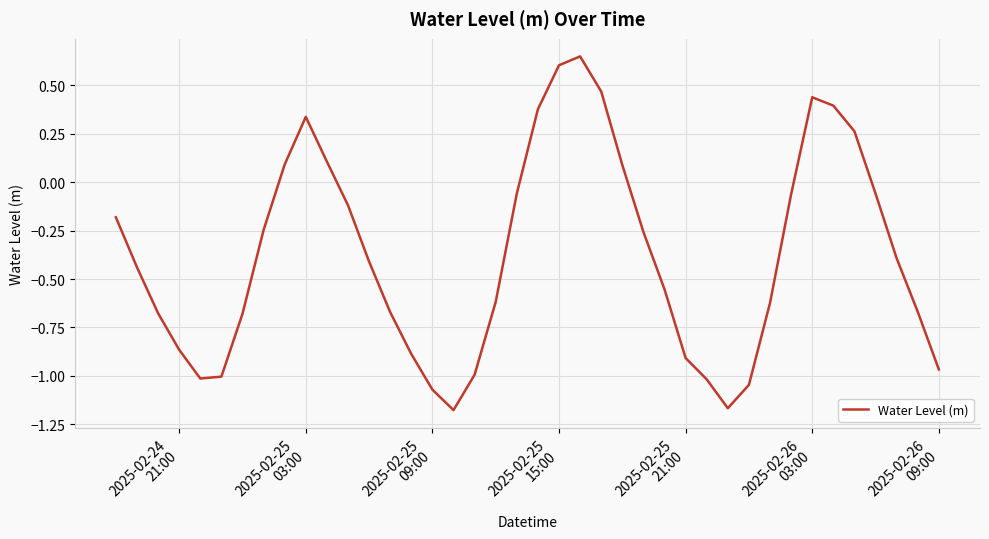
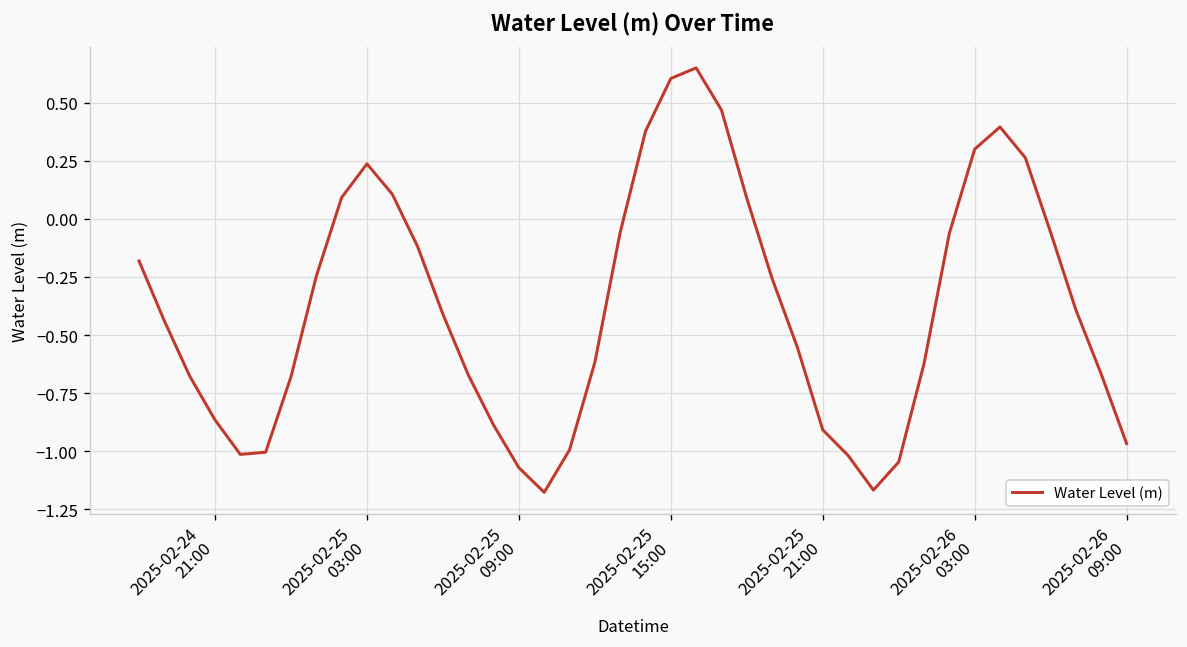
  {
    "2025-02-24 21:00": -0.87,
-   "2025-02-25 03:00": 0.34,
+   "2025-02-25 03:00": 0.24,
    "2025-02-25 09:00": -1.07,
    "2025-02-25 15:00": 0.60,
    "2025-02-25 21:00": -0.91,
-   "2025-02-26 03:00": 0.44,
+   "2025-02-26 03:00": 0.30,
    "2025-02-26 09:00": -0.97
  }
